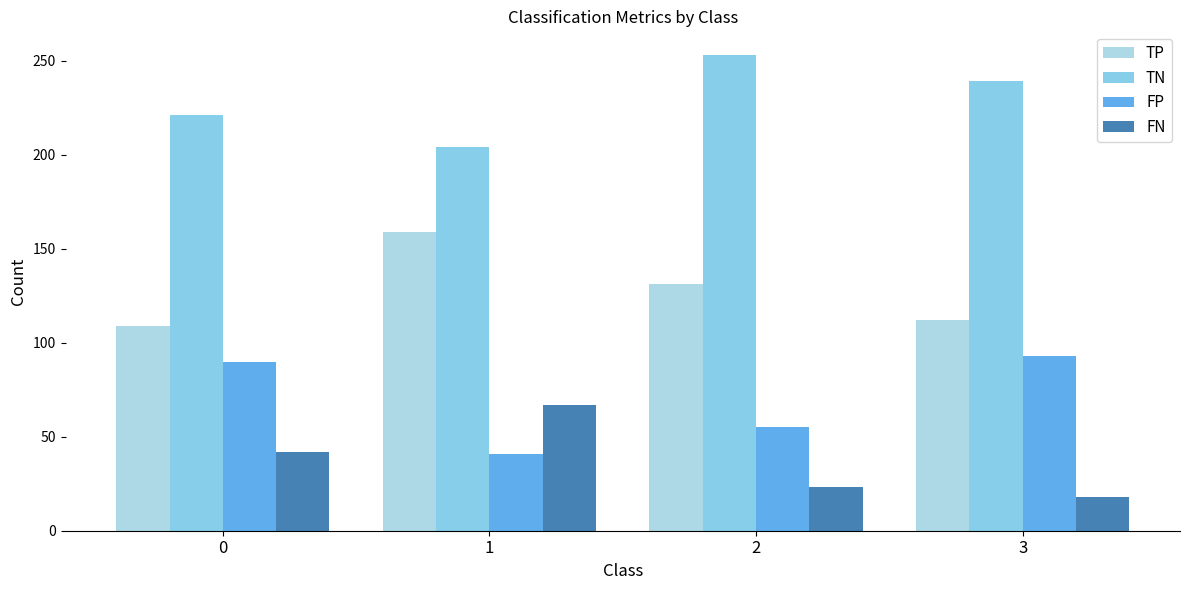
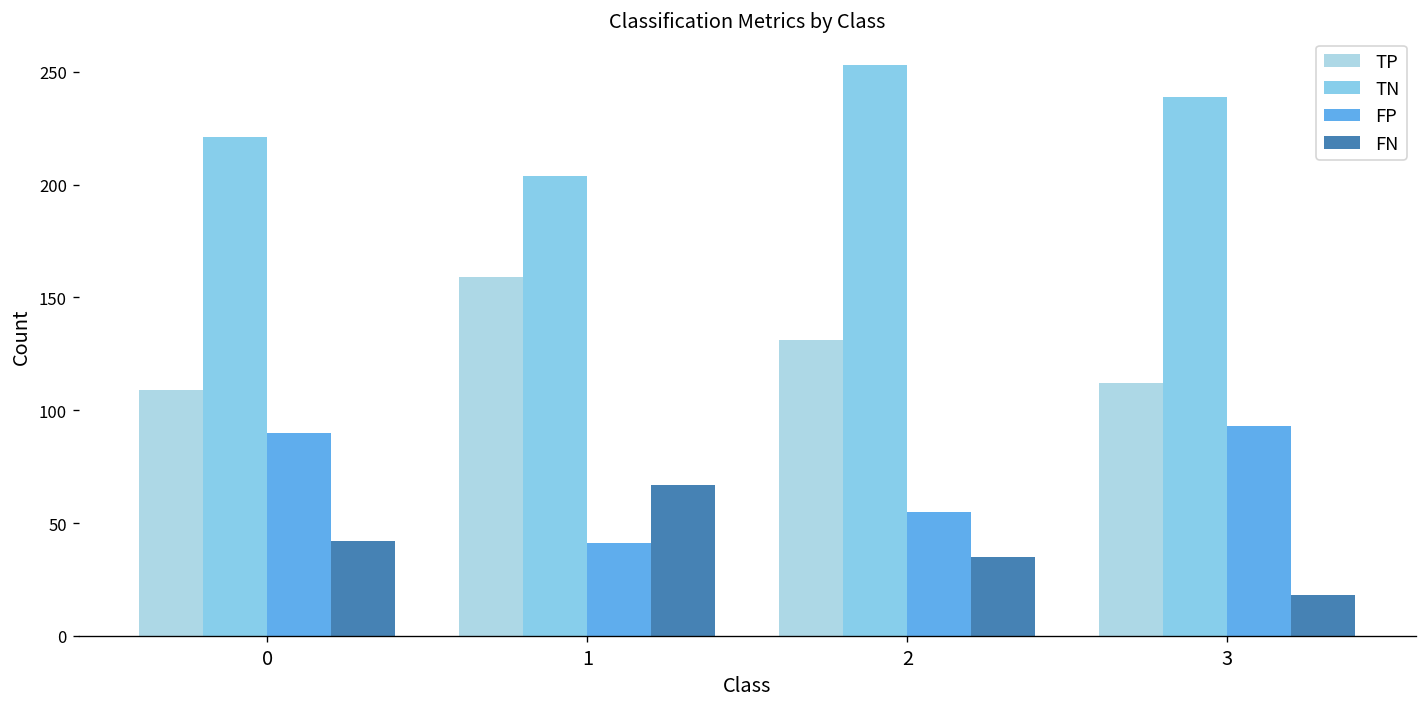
  {
    "FN": {
      "0": 42,
      "1": 67,
-     "2": 23,
+     "2": 35,
      "3": 18
    }
  }
